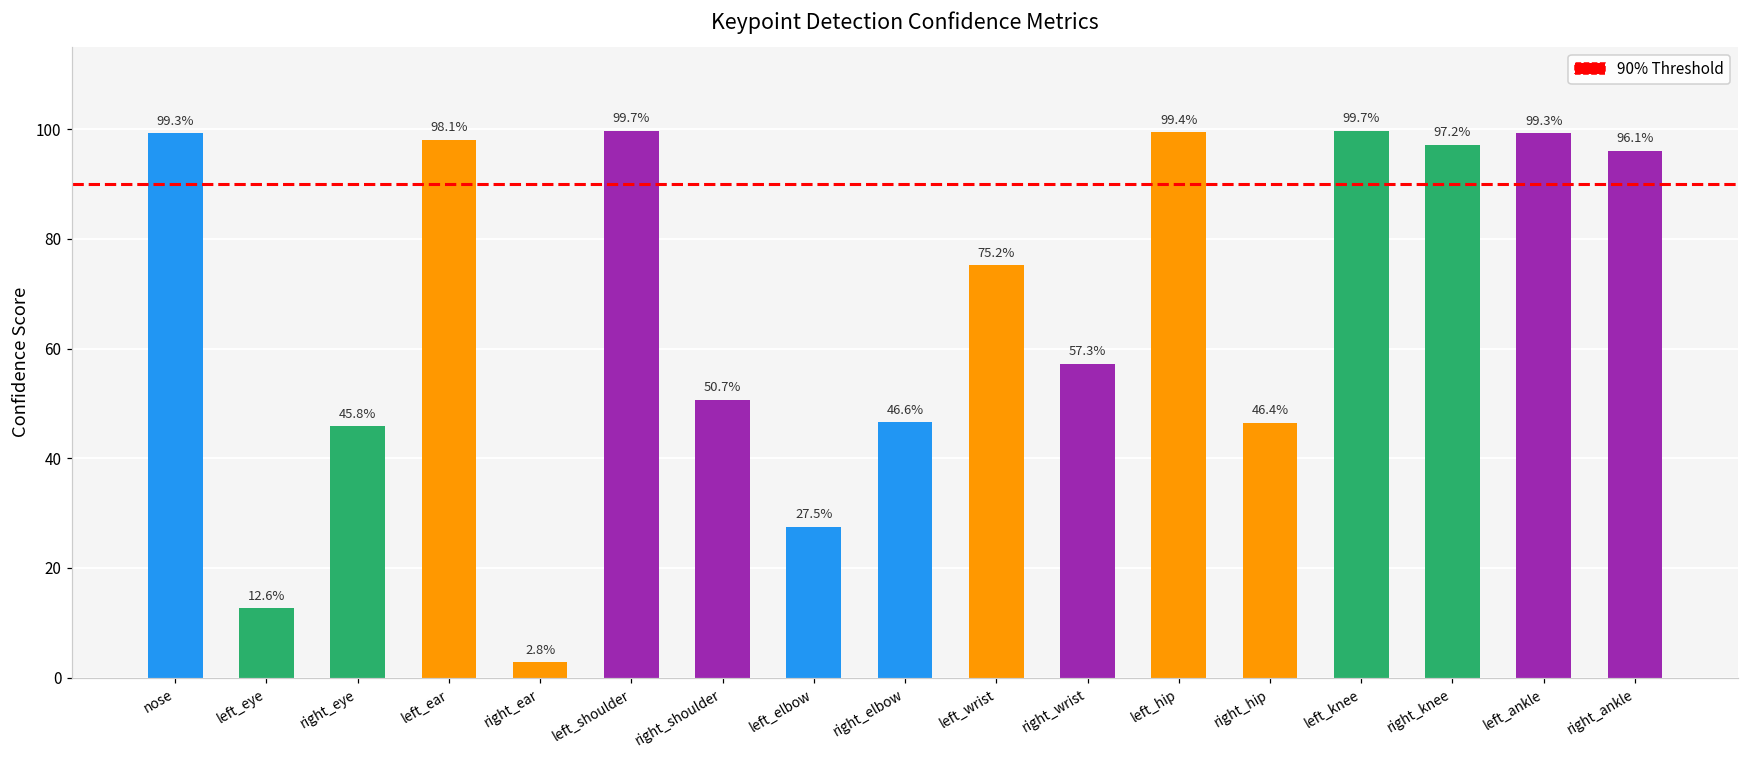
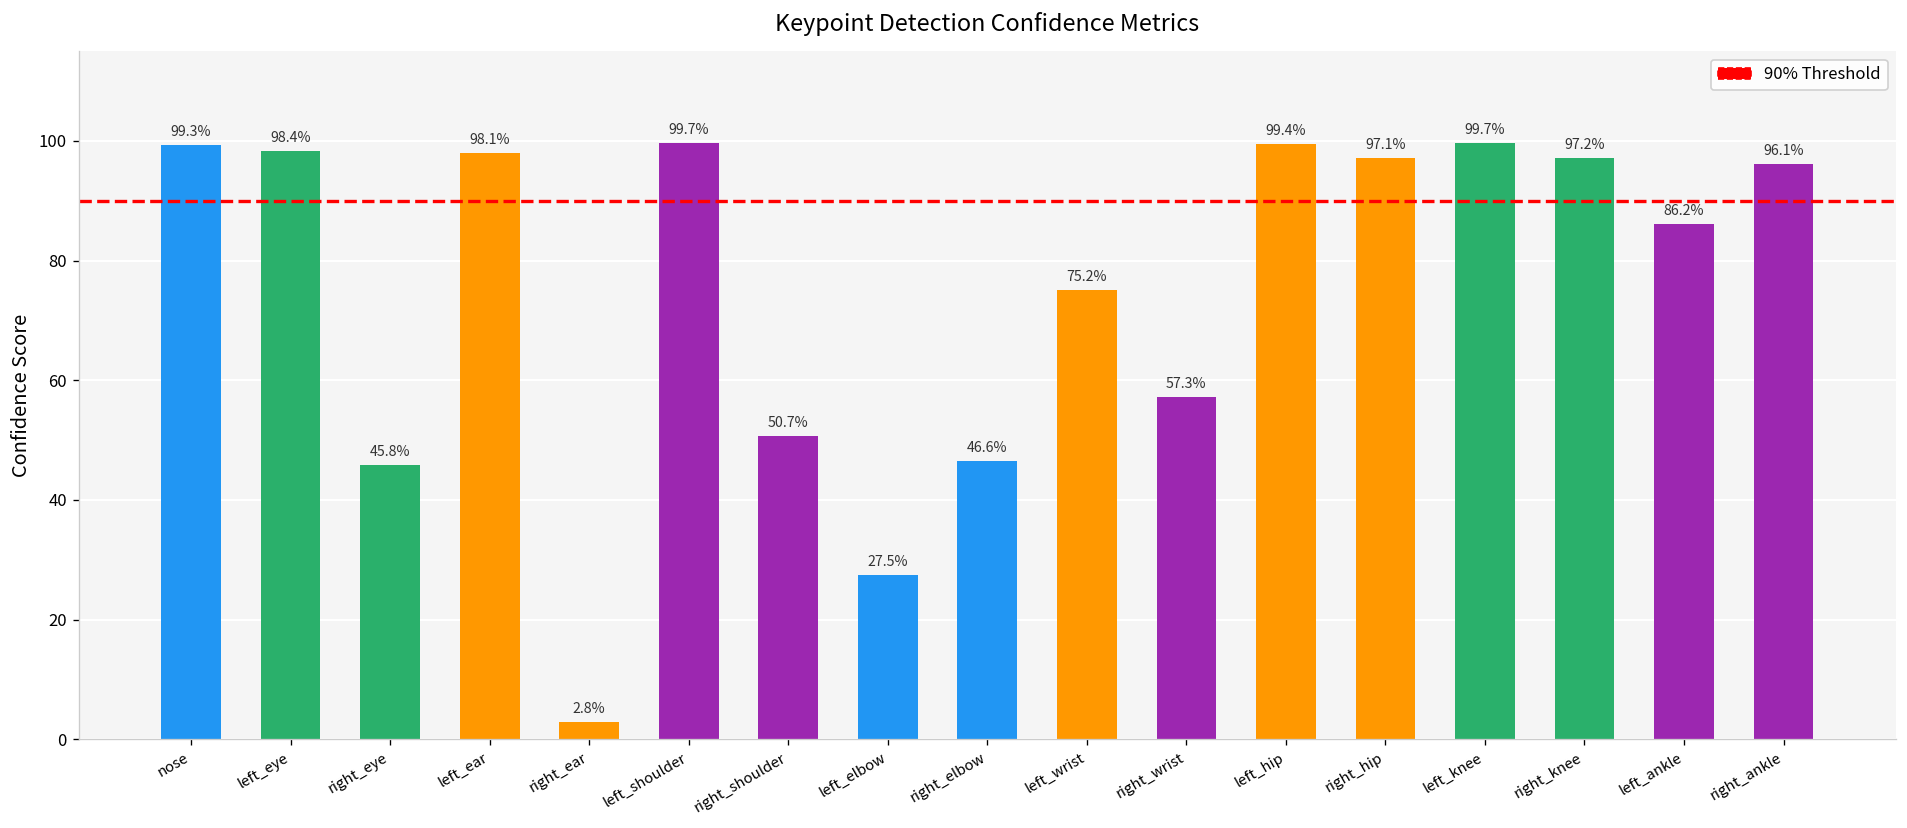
  {
    "nose": "99.3%",
-   "left_eye": "12.6%",
+   "left_eye": "98.4%",
    "right_eye": "45.8%",
    "left_ear": "98.1%",
    "right_ear": "2.8%",
    "left_shoulder": "99.7%",
    "right_shoulder": "50.7%",
    "left_elbow": "27.5%",
    "right_elbow": "46.6%",
    "left_wrist": "75.2%",
    "right_wrist": "57.3%",
    "left_hip": "99.4%",
-   "right_hip": "46.4%",
+   "right_hip": "97.1%",
    "left_knee": "99.7%",
    "right_knee": "97.2%",
-   "left_ankle": "99.3%",
+   "left_ankle": "86.2%",
    "right_ankle": "96.1%"
  }
